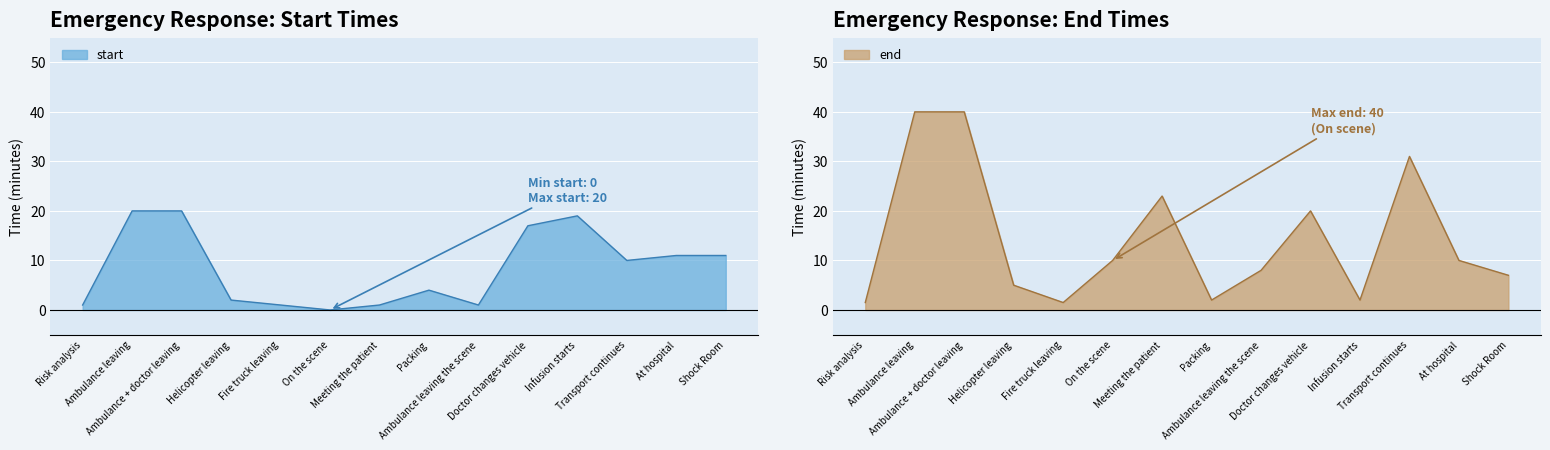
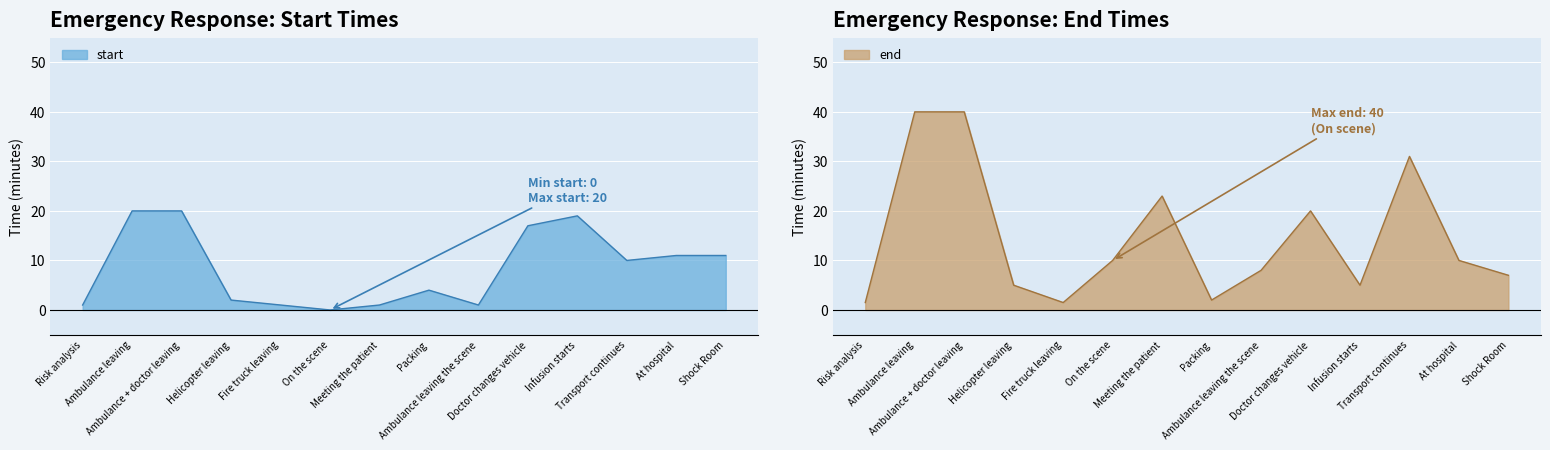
  {
    "Emergency Response: Start Times": {
      "Risk analysis": 1,
      "Ambulance leaving": 20,
      "Ambulance + doctor leaving": 20,
      "Helicopter leaving": 2,
      "Fire truck leaving": 1,
      "On the scene": 0,
      "Transport continues": 10,
      "At hospital": 11,
      "Shock Room": 11
    },
    "Emergency Response: End Times": {
      "Risk analysis": 2,
      "Ambulance leaving": 40,
      "Ambulance + doctor leaving": 40,
      "Helicopter leaving": 5,
      "Fire truck leaving": 2,
      "On the scene": 10,
      "Packing": 2,
      "Ambulance leaving the scene": 8,
-     "Infusion starts": 2,
+     "Infusion starts": 5,
      "Transport continues": 31,
      "At hospital": 10,
      "Shock Room": 7
    }
  }
